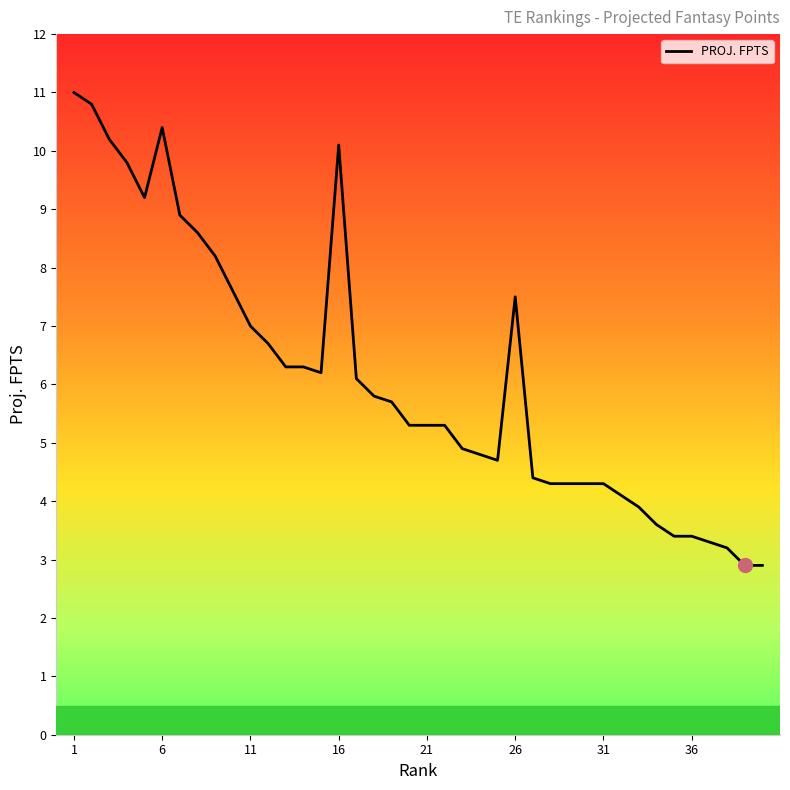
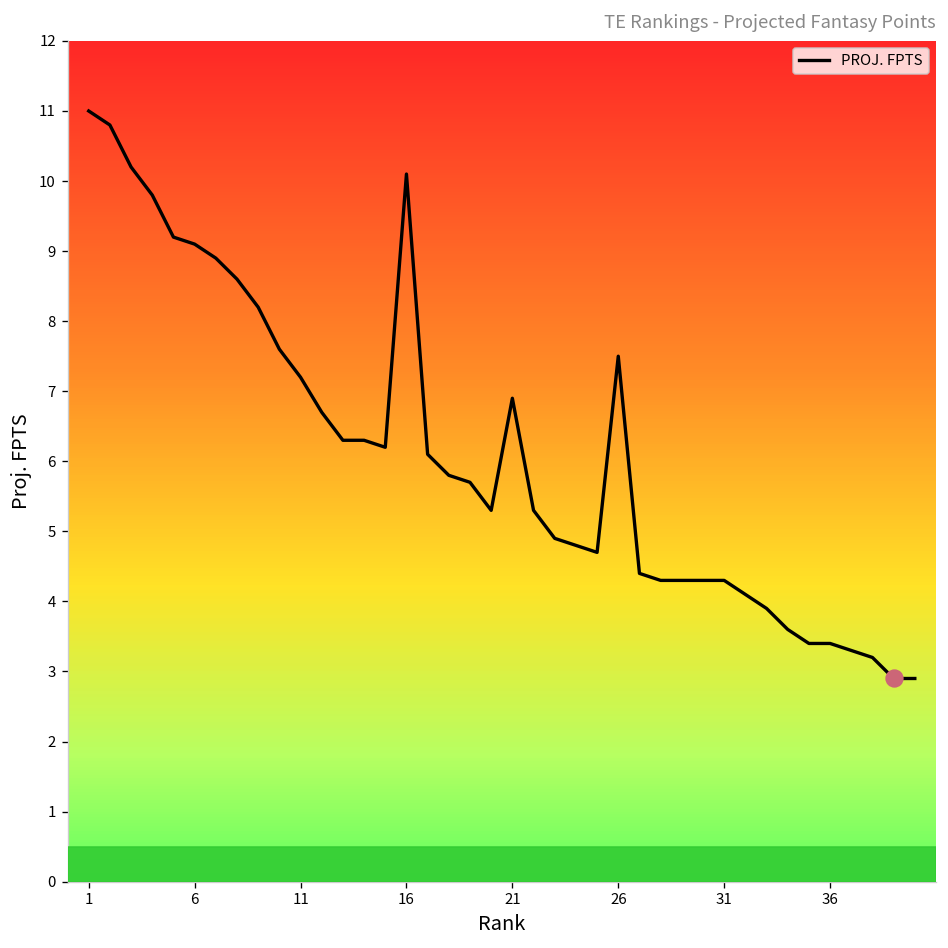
  {
    "PROJ. FPTS": {
      "1": 11.0,
-     "6": 10.4,
-     "11": 7.0,
+     "6": 9.1,
+     "11": 7.2,
      "16": 10.1,
-     "21": 5.3,
+     "21": 6.9,
      "26": 7.5,
      "31": 4.3,
      "36": 3.4
    }
  }
